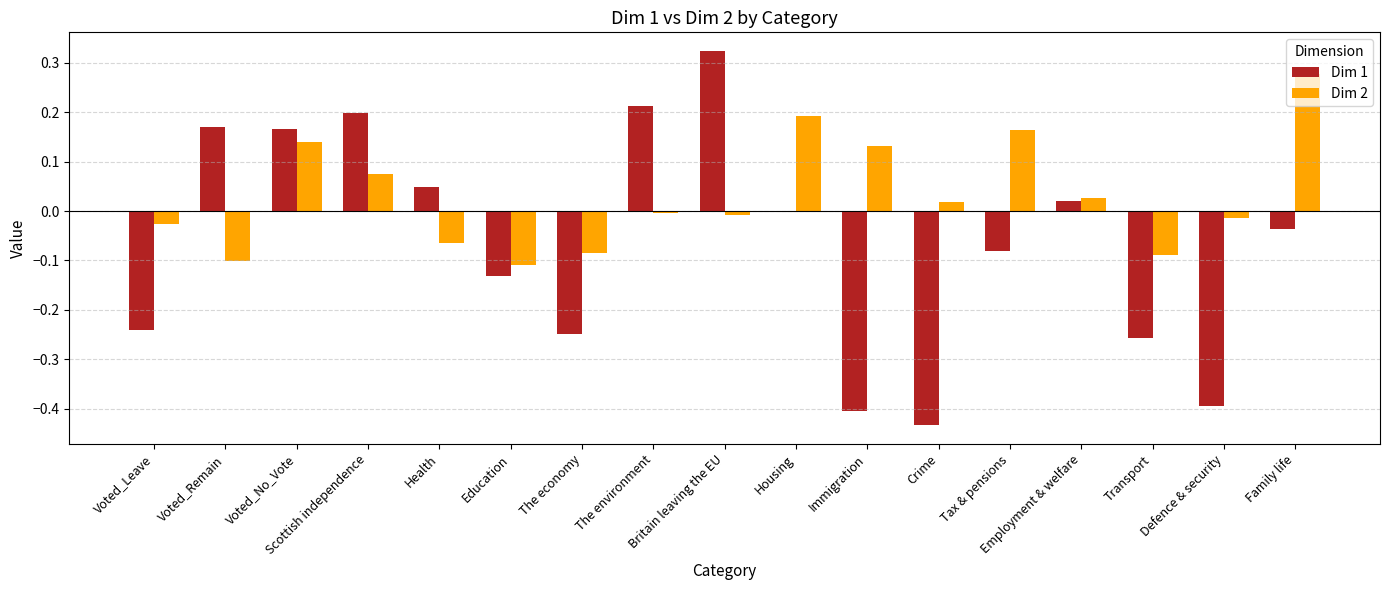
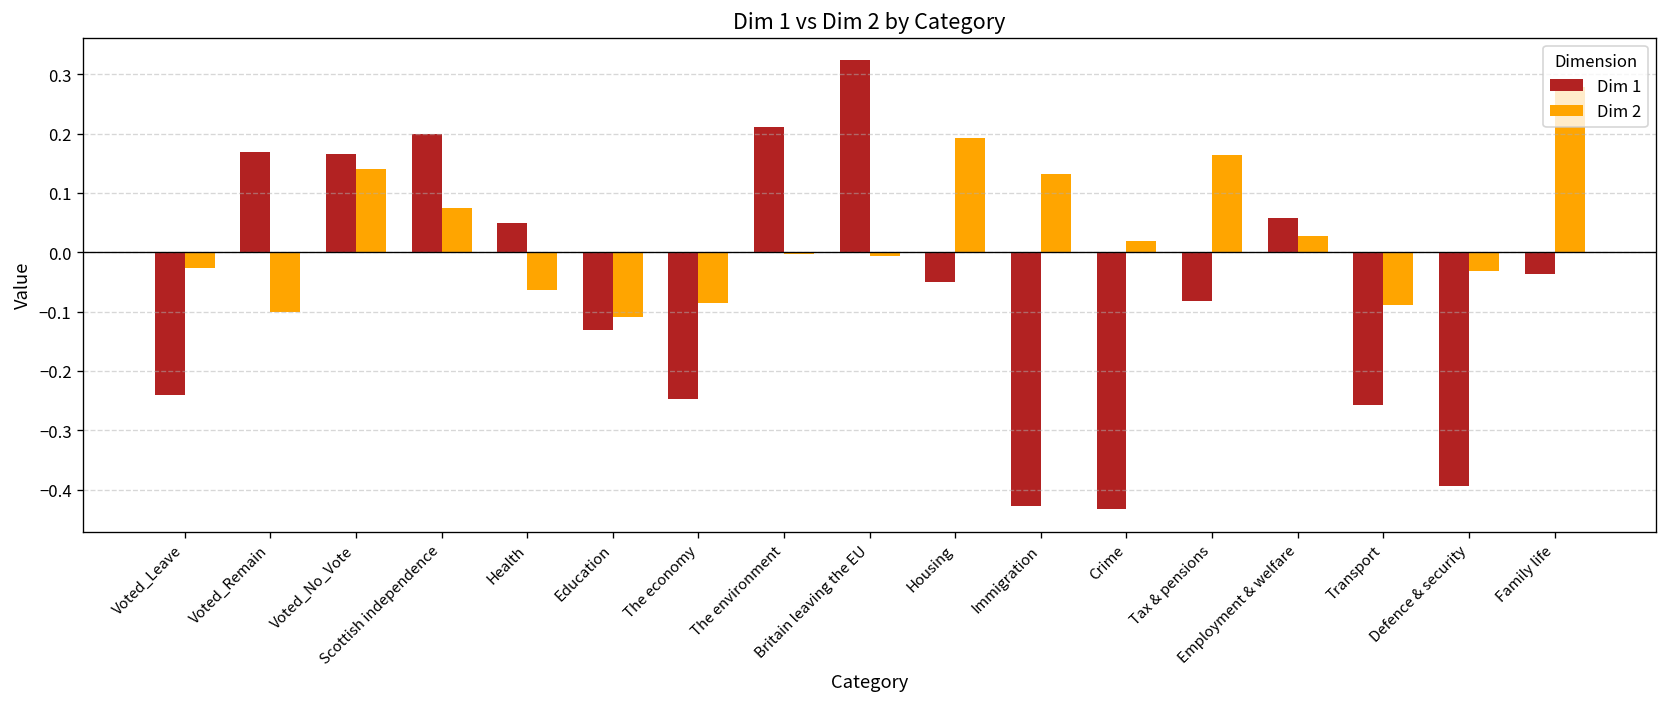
  {
    "Dim 1": {
      "Voted_Leave": -0.24,
      "Voted_Remain": 0.17,
      "Voted_No_Vote": 0.17,
      "Scottish independence": 0.20,
      "Health": 0.05,
      "Education": -0.13,
      "The economy": -0.25,
      "The environment": 0.21,
      "Britain leaving the EU": 0.32,
-     "Housing": 0.00,
-     "Immigration": -0.40,
+     "Housing": -0.05,
+     "Immigration": -0.43,
      "Crime": -0.43,
      "Tax & pensions": -0.08,
-     "Employment & welfare": 0.02,
+     "Employment & welfare": 0.06,
      "Transport": -0.26,
      "Defence & security": -0.39,
      "Family life": -0.04
    },
    "Dim 2": {
      "Voted_Leave": -0.03,
      "Voted_Remain": -0.10,
      "Voted_No_Vote": 0.14,
      "Scottish independence": 0.08,
      "Health": -0.06,
      "Education": -0.11,
      "The economy": -0.09,
      "Britain leaving the EU": -0.01,
      "Housing": 0.19,
      "Immigration": 0.13,
      "Crime": 0.02,
      "Tax & pensions": 0.16,
      "Employment & welfare": 0.03,
      "Transport": -0.09,
-     "Defence & security": -0.01
+     "Defence & security": -0.03
    }
  }
